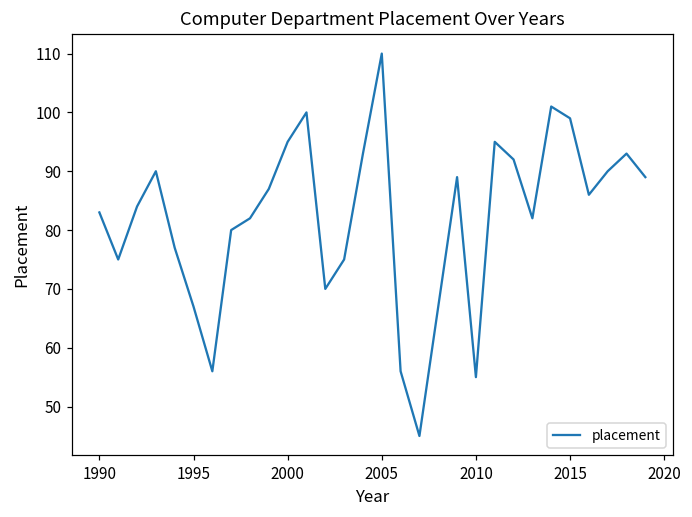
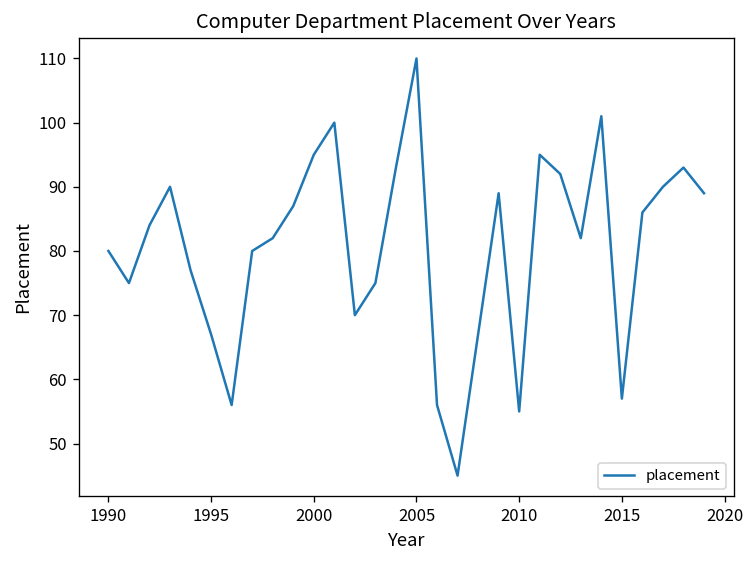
  {
-   "1990": 83,
+   "1990": 80,
    "1995": 67,
    "2000": 95,
    "2005": 110,
    "2010": 55,
-   "2015": 99
+   "2015": 57
  }
